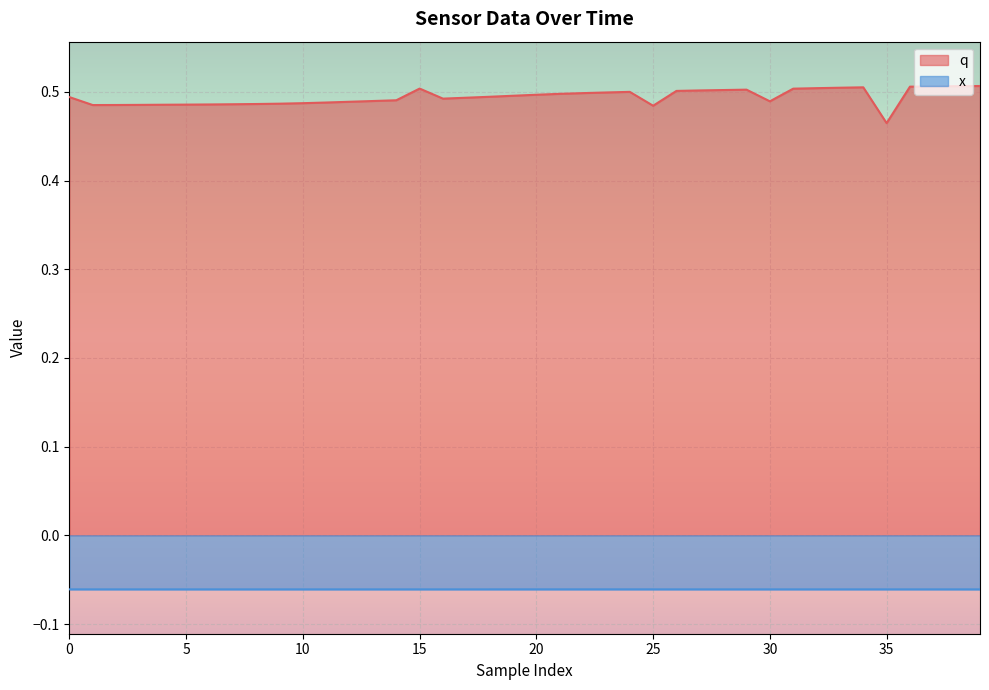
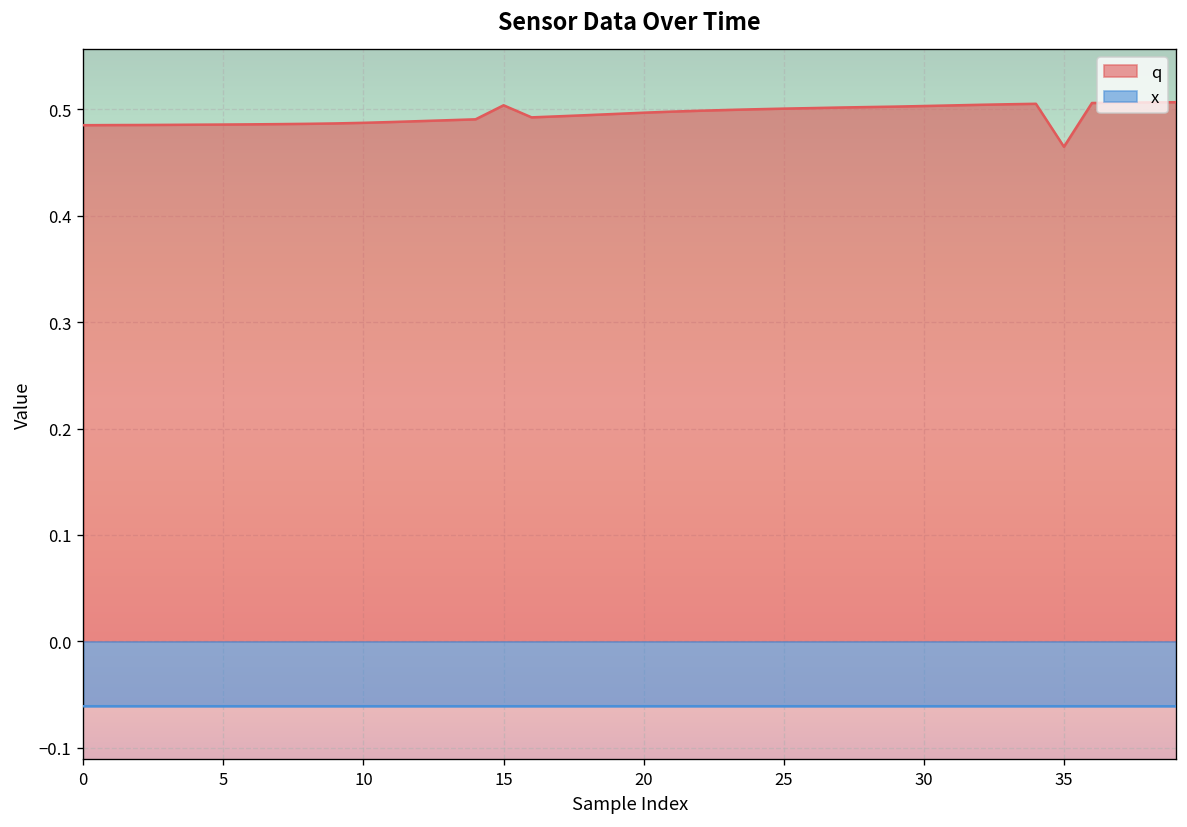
  {
    "q": {
-     "0": 0.494,
+     "0": 0.485,
      "5": 0.49,
      "10": 0.49,
      "15": 0.50,
      "20": 0.50,
-     "25": 0.48,
-     "30": 0.49,
+     "25": 0.50,
+     "30": 0.50,
      "35": 0.46
    }
  }
